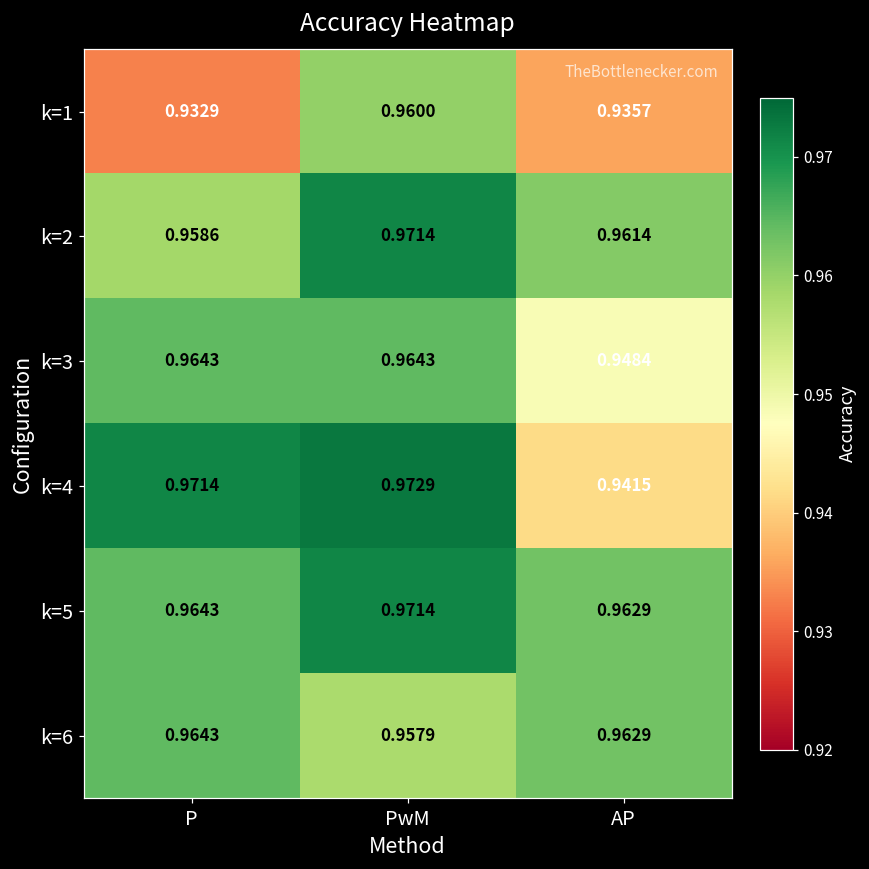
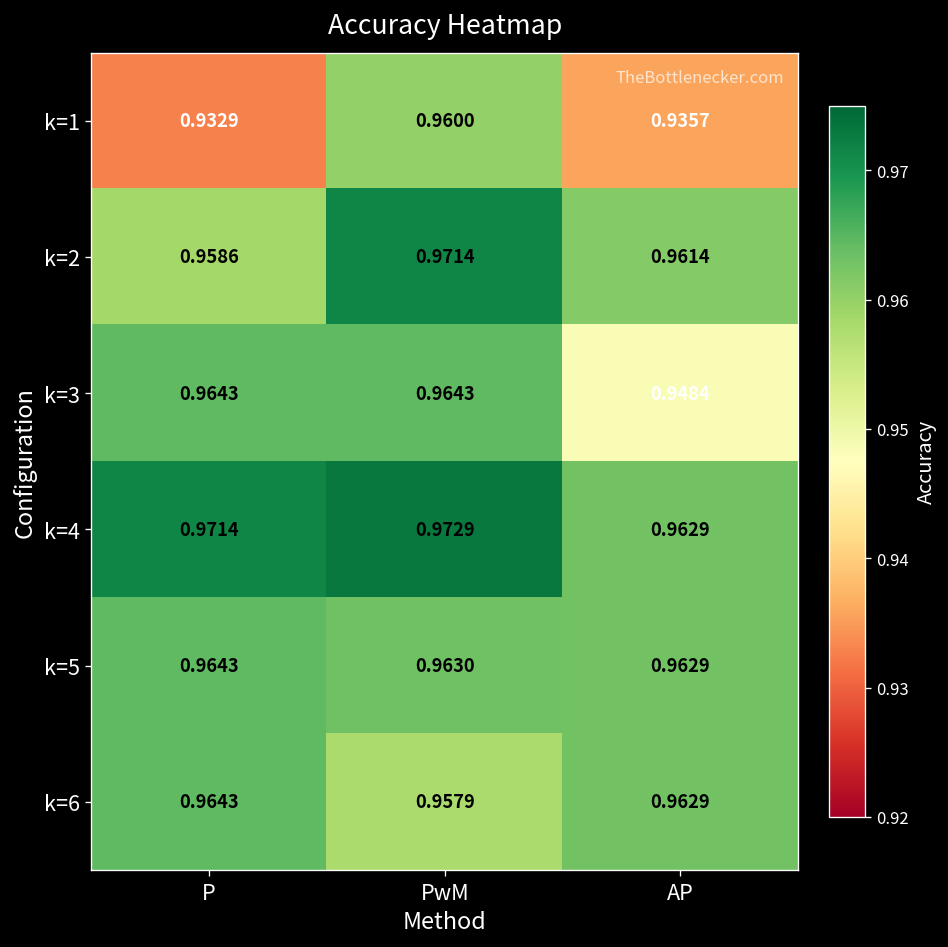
  {
    "k=1": {
      "P": 0.9329,
      "PwM": 0.9600
    },
    "k=2": {
      "P": 0.9586,
      "PwM": 0.9714,
      "AP": 0.9614
    },
    "k=3": {
      "P": 0.9643,
      "PwM": 0.9643,
      "AP": 0.9484
    },
    "k=4": {
      "P": 0.9714,
      "PwM": 0.9729,
-     "AP": 0.9415
+     "AP": 0.9629
    },
    "k=5": {
      "P": 0.9643,
-     "PwM": 0.9714,
+     "PwM": 0.9630,
      "AP": 0.9629
    },
    "k=6": {
      "P": 0.9643,
      "PwM": 0.9579,
      "AP": 0.9629
    }
  }
